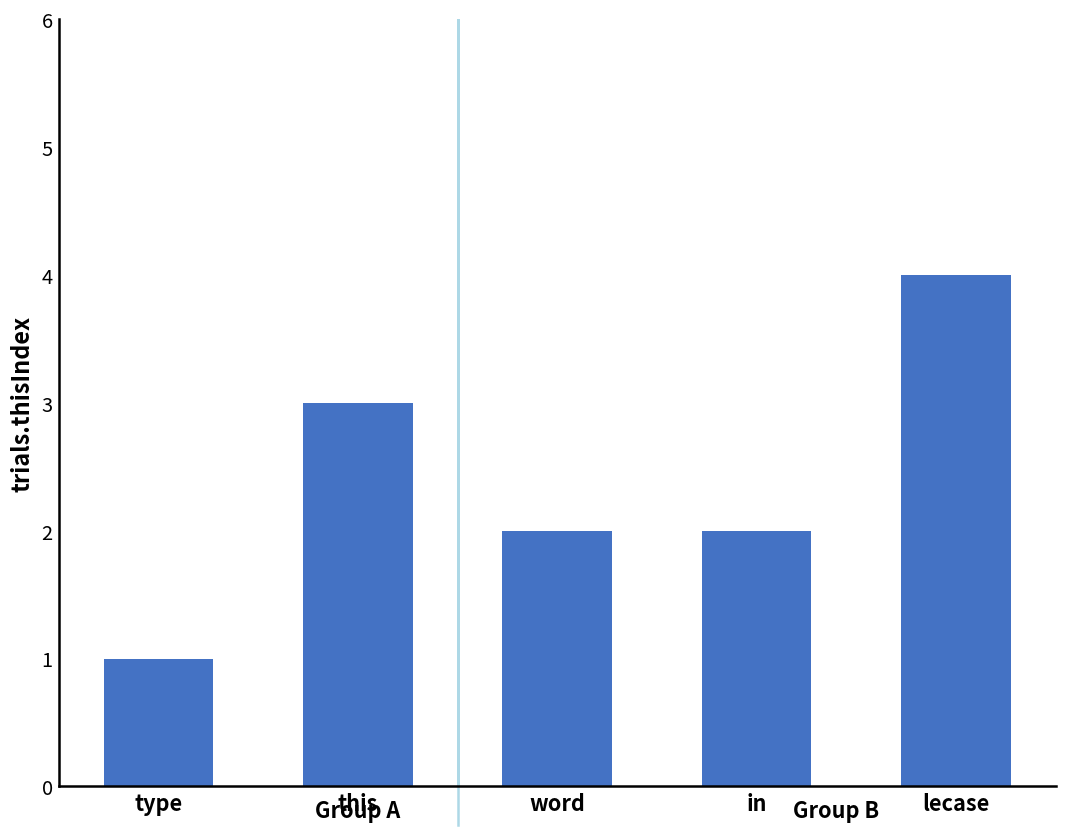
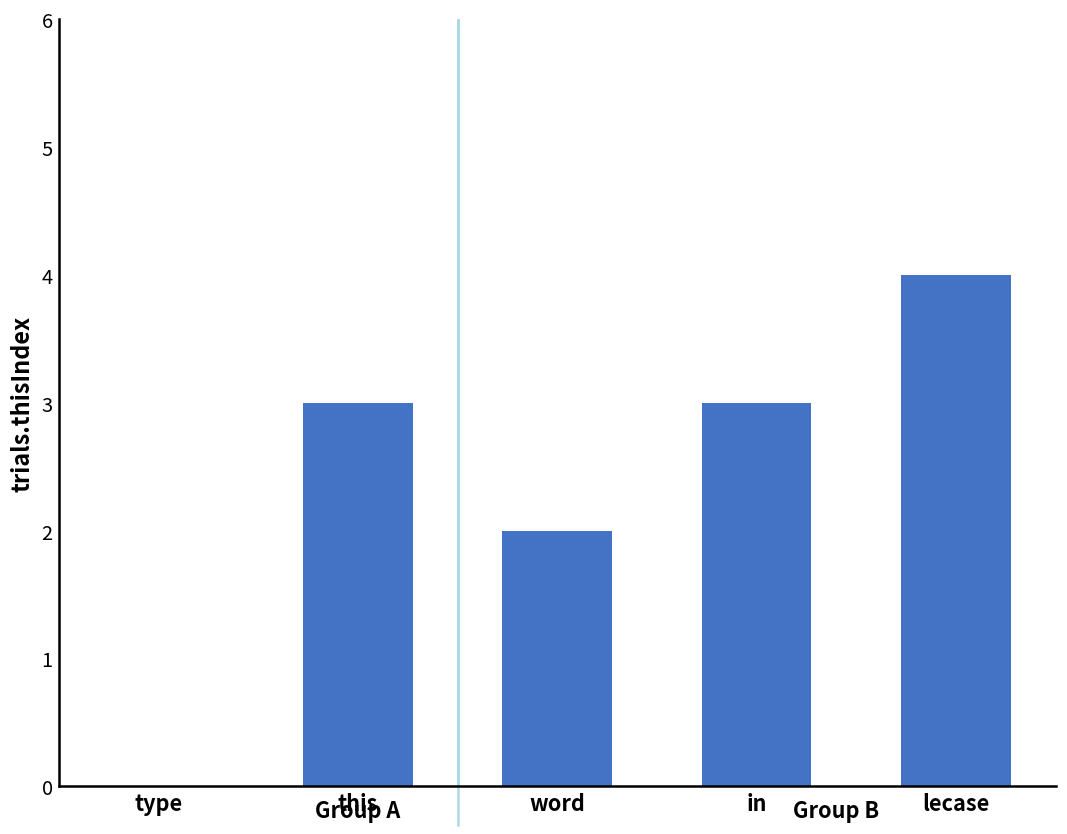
  {
-   "type": 1,
+   "type": 0,
    "this": 3,
    "word": 2,
-   "in": 2,
+   "in": 3,
    "lecase": 4
  }
